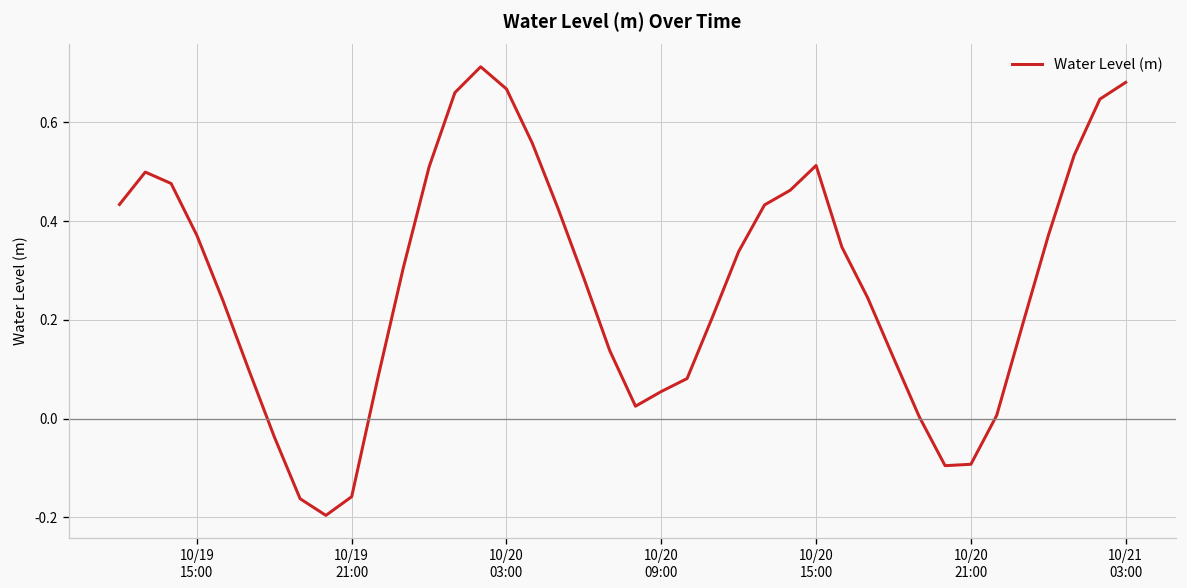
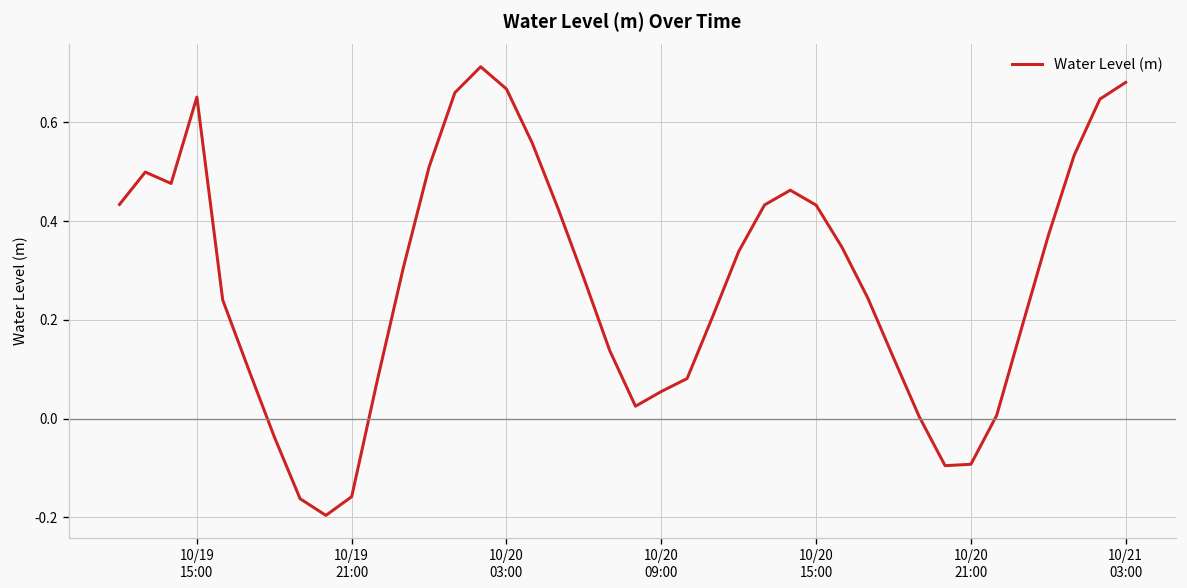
  {
-   "10/19 15:00": 0.37,
+   "10/19 15:00": 0.65,
    "10/19 21:00": -0.16,
    "10/20 03:00": 0.67,
    "10/20 09:00": 0.05,
-   "10/20 15:00": 0.51,
+   "10/20 15:00": 0.43,
    "10/20 21:00": -0.09,
    "10/21 03:00": 0.68
  }
